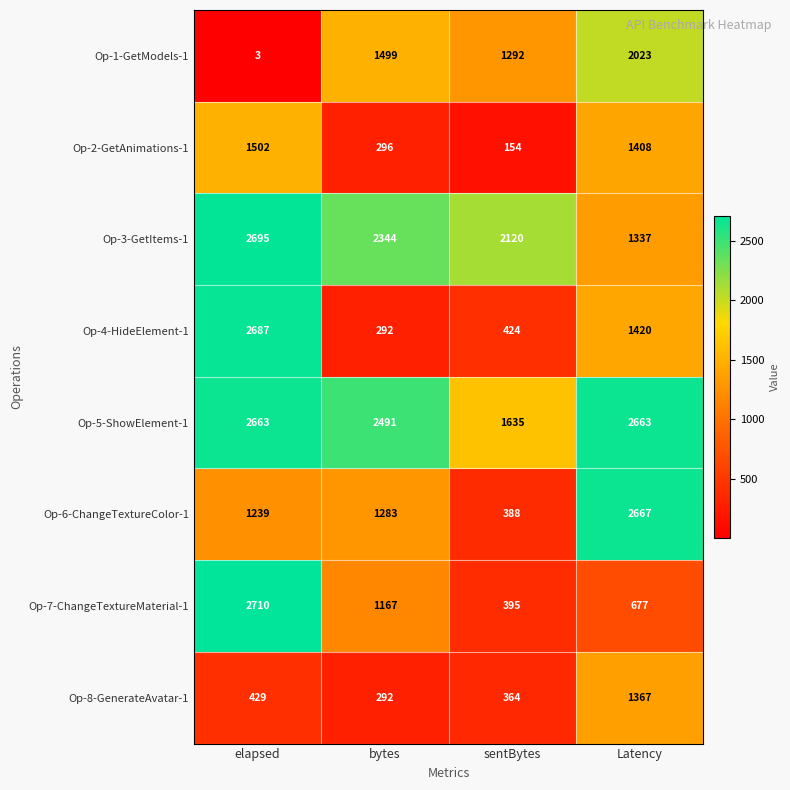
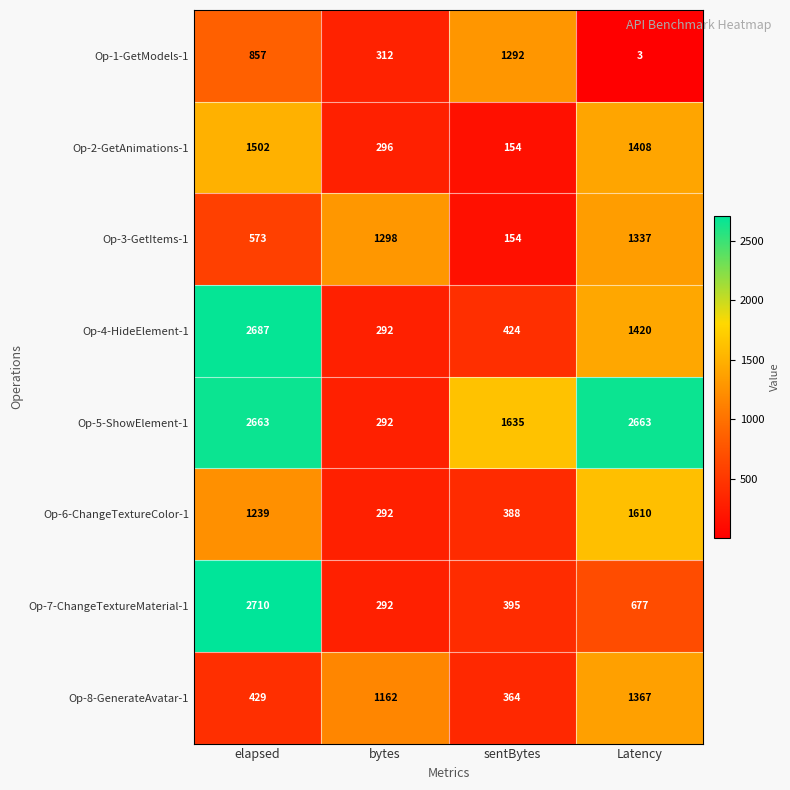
  {
    "Op-1-GetModels-1": {
-     "elapsed": 3,
-     "bytes": 1499,
+     "elapsed": 857,
+     "bytes": 312,
      "sentBytes": 1292,
-     "Latency": 2023
+     "Latency": 3
    },
    "Op-2-GetAnimations-1": {
      "elapsed": 1502,
      "bytes": 296,
      "sentBytes": 154,
      "Latency": 1408
    },
    "Op-3-GetItems-1": {
-     "elapsed": 2695,
-     "bytes": 2344,
-     "sentBytes": 2120,
+     "elapsed": 573,
+     "bytes": 1298,
+     "sentBytes": 154,
      "Latency": 1337
    },
    "Op-4-HideElement-1": {
      "elapsed": 2687,
      "bytes": 292,
      "sentBytes": 424,
      "Latency": 1420
    },
    "Op-5-ShowElement-1": {
      "elapsed": 2663,
-     "bytes": 2491,
+     "bytes": 292,
      "sentBytes": 1635,
      "Latency": 2663
    },
    "Op-6-ChangeTextureColor-1": {
      "elapsed": 1239,
-     "bytes": 1283,
+     "bytes": 292,
      "sentBytes": 388,
-     "Latency": 2667
+     "Latency": 1610
    },
    "Op-7-ChangeTextureMaterial-1": {
      "elapsed": 2710,
-     "bytes": 1167,
+     "bytes": 292,
      "sentBytes": 395,
      "Latency": 677
    },
    "Op-8-GenerateAvatar-1": {
      "elapsed": 429,
-     "bytes": 292,
+     "bytes": 1162,
      "sentBytes": 364,
      "Latency": 1367
    }
  }
